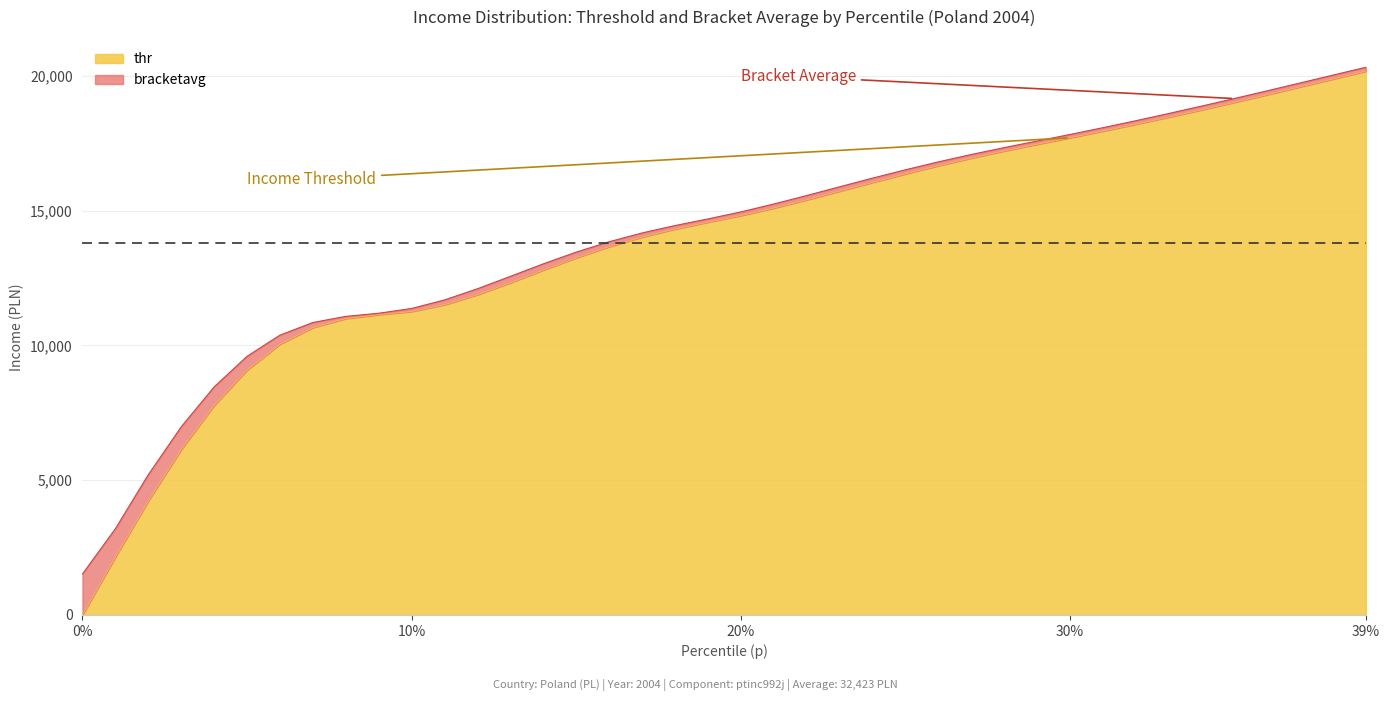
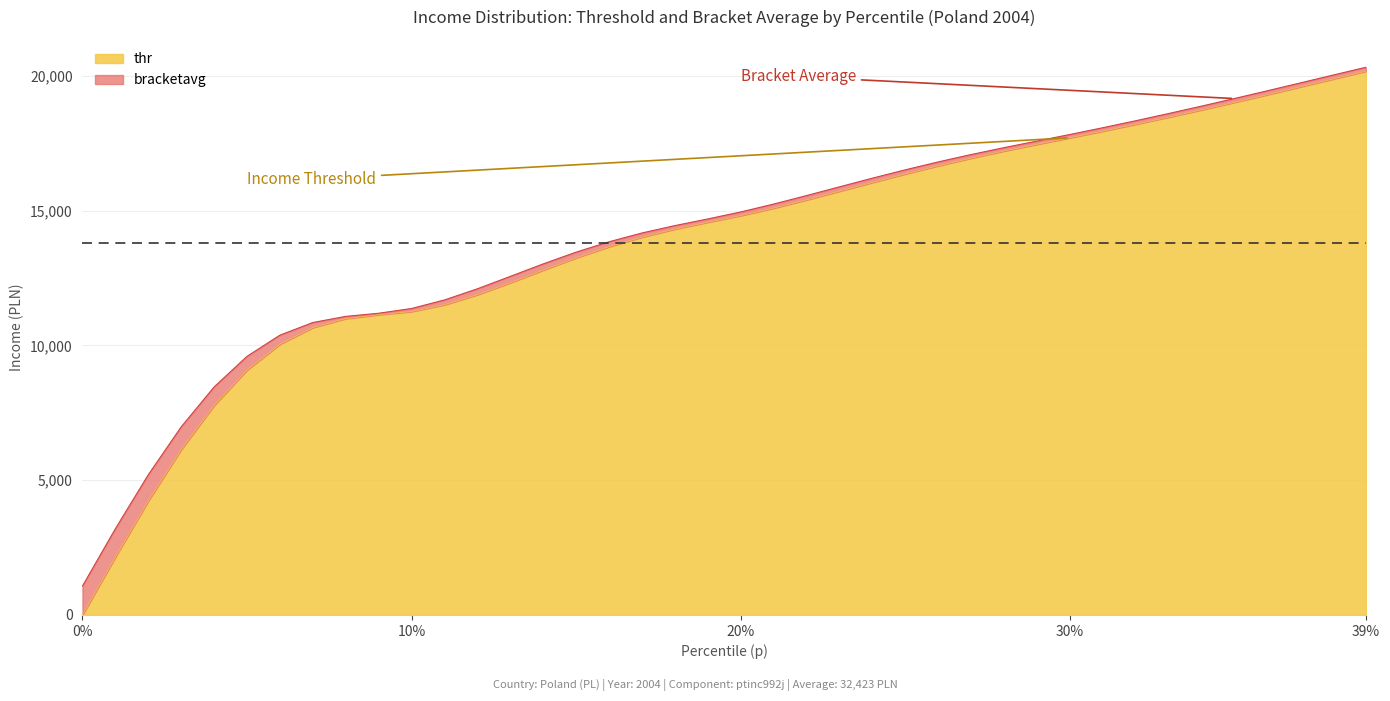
  {
    "thr": {
      "0%": "0",
      "10%": "11,300",
      "20%": "14,800",
      "30%": "17,700",
      "39%": "20,200"
    },
    "bracketavg": {
-     "0%": "1,500",
+     "0%": "1,100",
      "10%": "11,400",
      "20%": "15,000",
      "30%": "17,800",
      "39%": "20,300"
    }
  }
